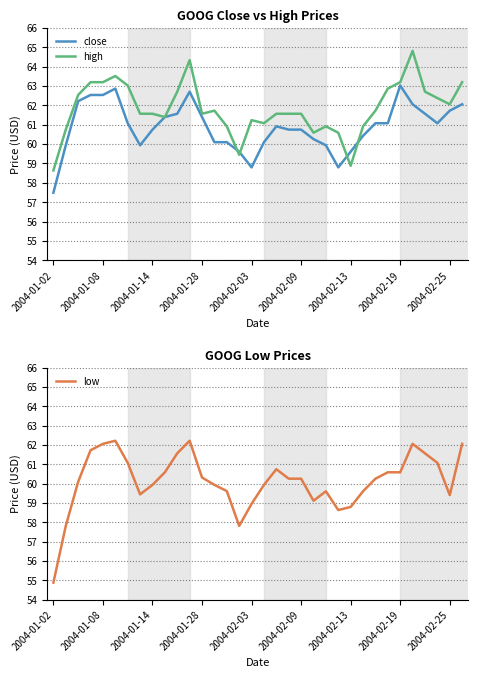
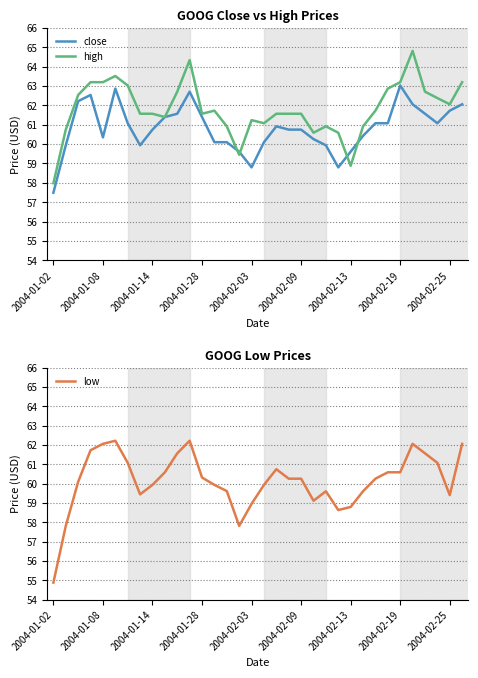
  {
    "GOOG Close vs High Prices": {
      "close": {
        "2004-01-02": 57.5,
-       "2004-01-08": 62.5,
+       "2004-01-08": 60.4,
        "2004-01-14": 60.8,
        "2004-01-28": 61.4,
        "2004-02-03": 58.8,
        "2004-02-09": 60.8,
        "2004-02-13": 59.6,
        "2004-02-19": 63.0,
        "2004-02-25": 61.7
      },
      "high": {
-       "2004-01-02": 58.6,
+       "2004-01-02": 58.0,
        "2004-01-08": 63.2,
        "2004-01-14": 61.6,
        "2004-01-28": 61.6,
        "2004-02-03": 61.2,
        "2004-02-09": 61.6,
        "2004-02-13": 58.9,
        "2004-02-19": 63.2,
        "2004-02-25": 62.1
      }
    },
    "GOOG Low Prices": {
      "2004-01-02": 54.9,
      "2004-01-08": 62.1,
      "2004-01-14": 59.9,
      "2004-01-28": 60.3,
      "2004-02-03": 59.0,
      "2004-02-09": 60.3,
      "2004-02-13": 58.8,
      "2004-02-19": 60.6,
      "2004-02-25": 59.4
    }
  }
